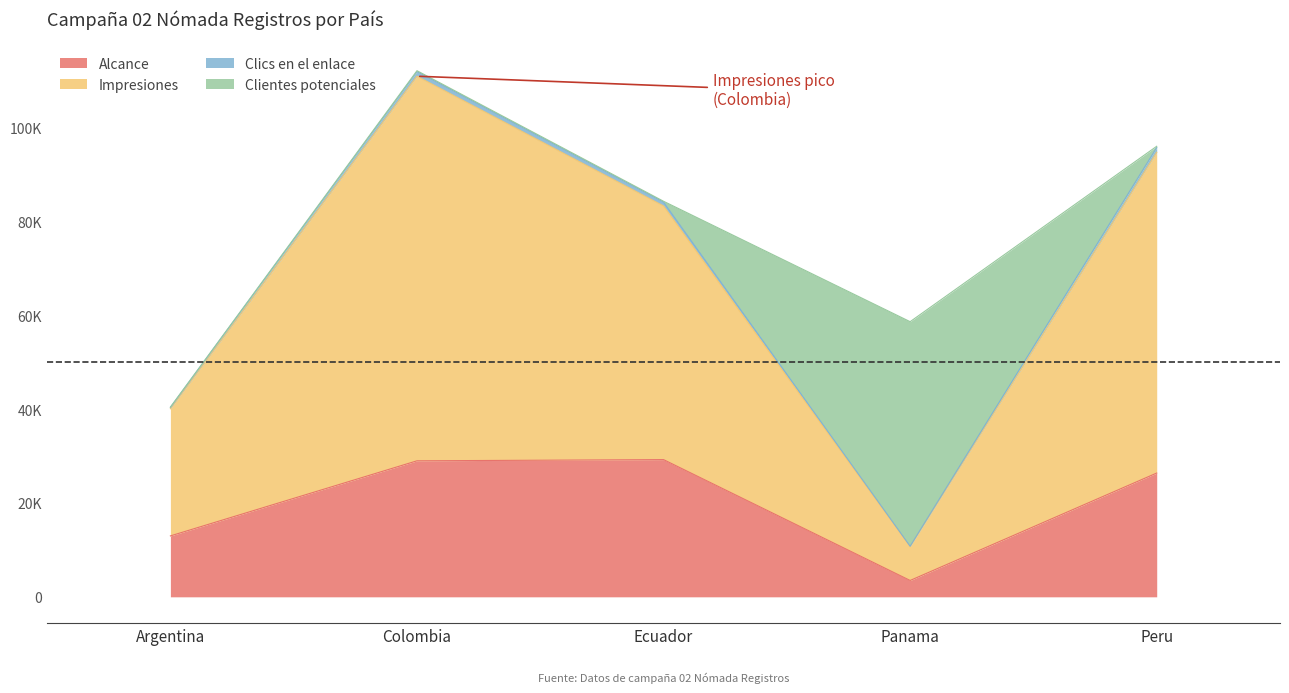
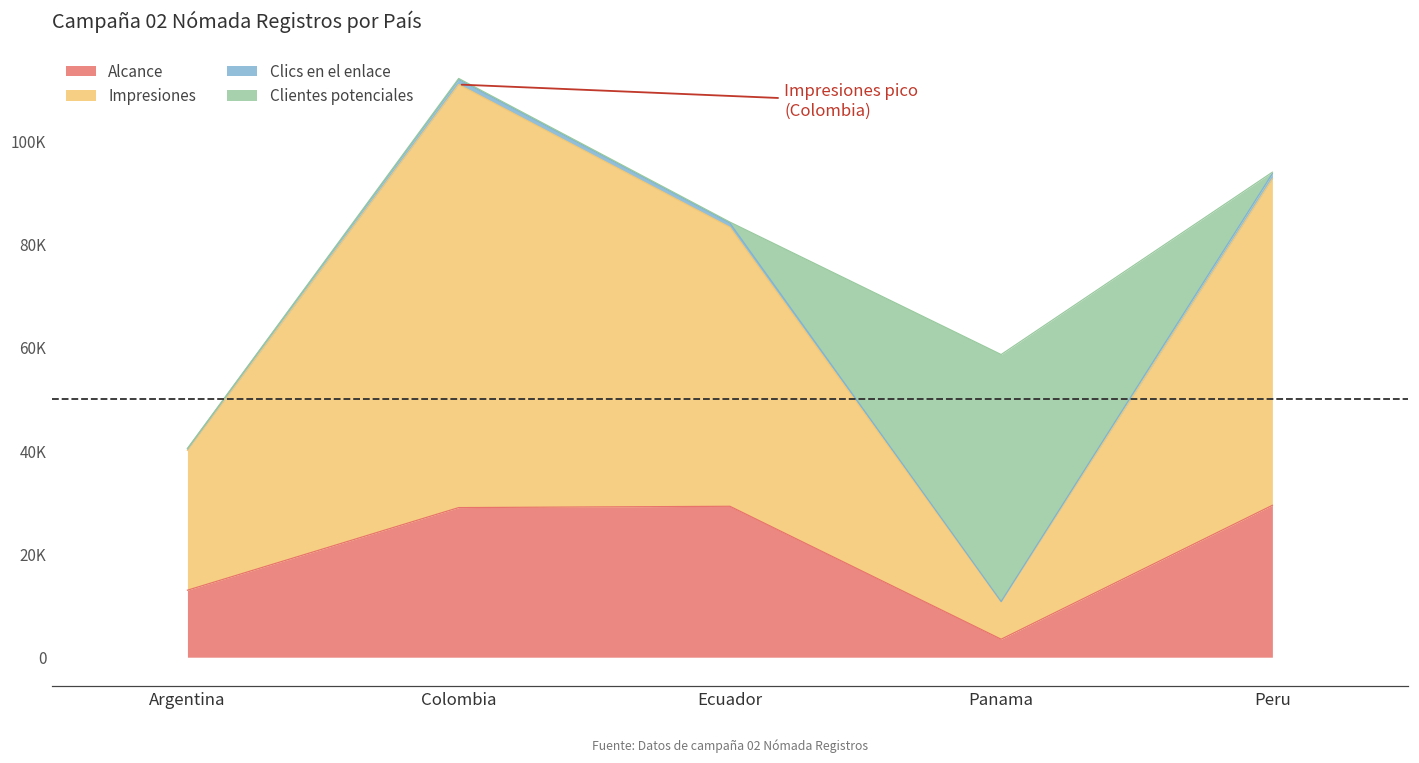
  {
    "Alcance": {
      "Argentina": 13000,
      "Colombia": 29000,
      "Ecuador": 29000,
      "Panama": 3000,
-     "Peru": 26000
+     "Peru": 29000
    },
    "Impresiones": {
      "Colombia": 82000,
      "Ecuador": 54000,
-     "Peru": 68000
+     "Peru": 63000
    },
    "Clientes potenciales": {
      "Panama": 48000
    }
  }
